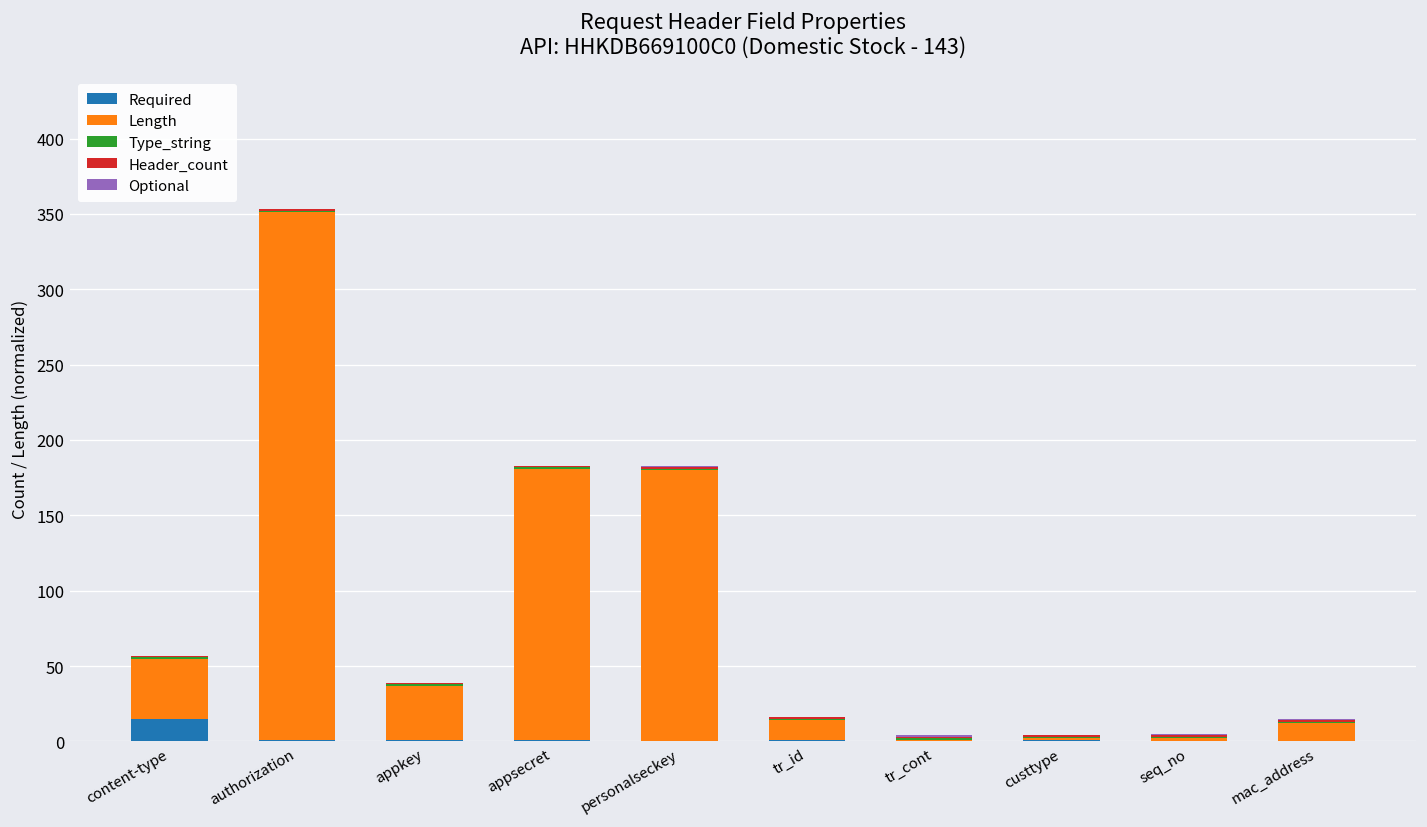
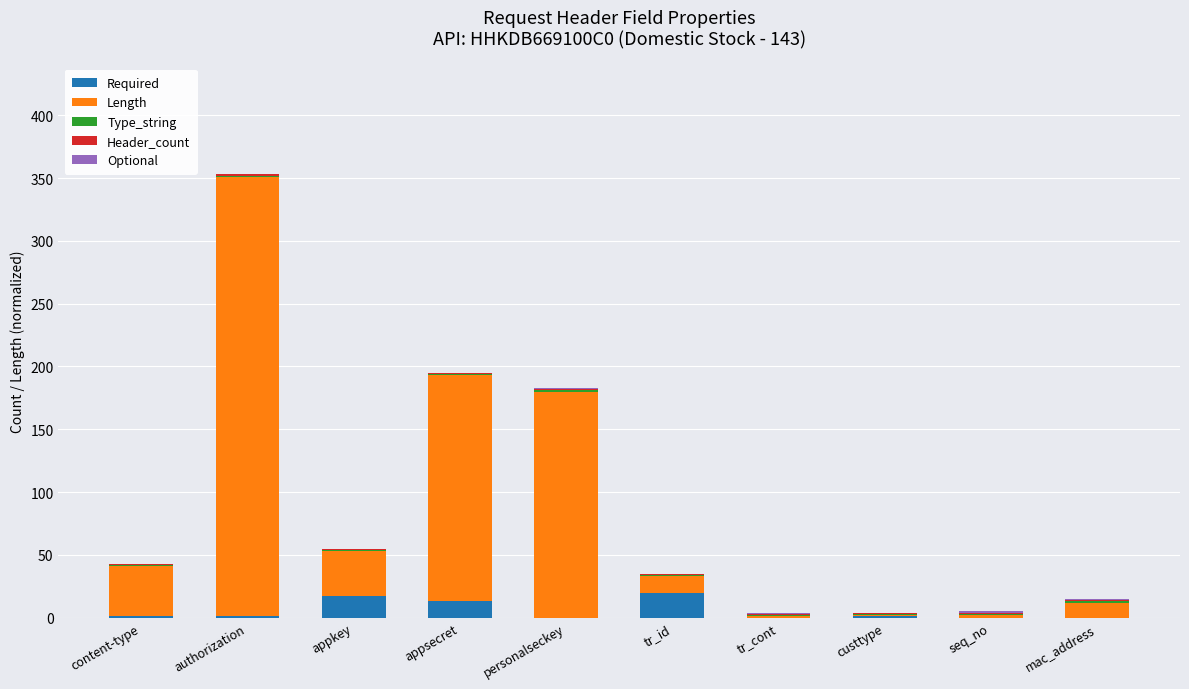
  {
    "Required": {
-     "content-type": 15,
-     "appkey": 1,
-     "appsecret": 1,
+     "content-type": 1,
+     "appkey": 17,
+     "appsecret": 13,
      "personalseckey": 0,
-     "tr_id": 1,
+     "tr_id": 20,
      "tr_cont": 0,
      "seq_no": 0,
      "mac_address": 0
    },
    "Length": {
      "content-type": 40,
      "authorization": 350,
      "appkey": 36,
      "appsecret": 180,
      "personalseckey": 180,
      "tr_id": 13,
      "seq_no": 2,
      "mac_address": 12
    },
    "Optional": {
      "content-type": 0,
      "authorization": 0,
      "appkey": 0,
      "appsecret": 0,
      "tr_id": 0,
      "custtype": 0
    }
  }
